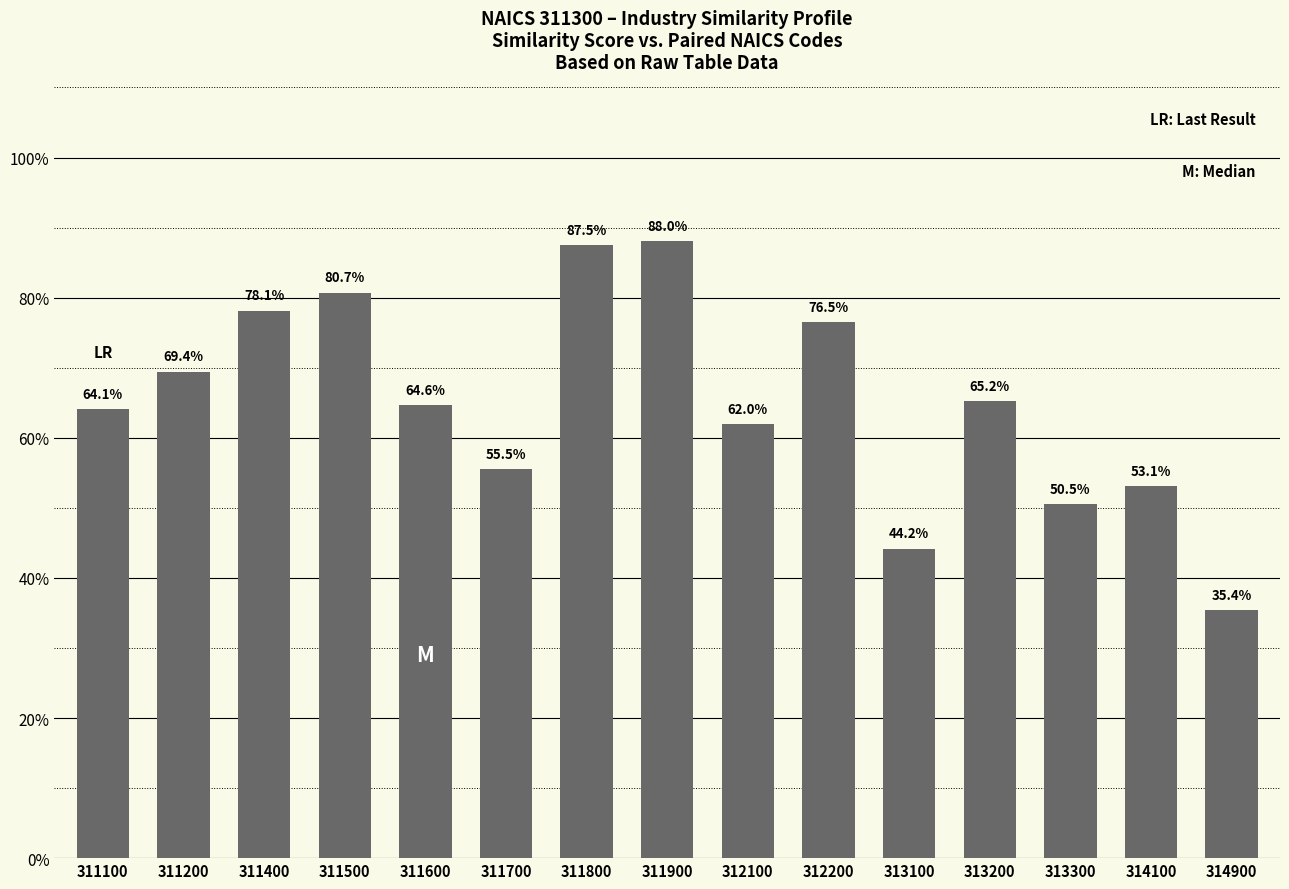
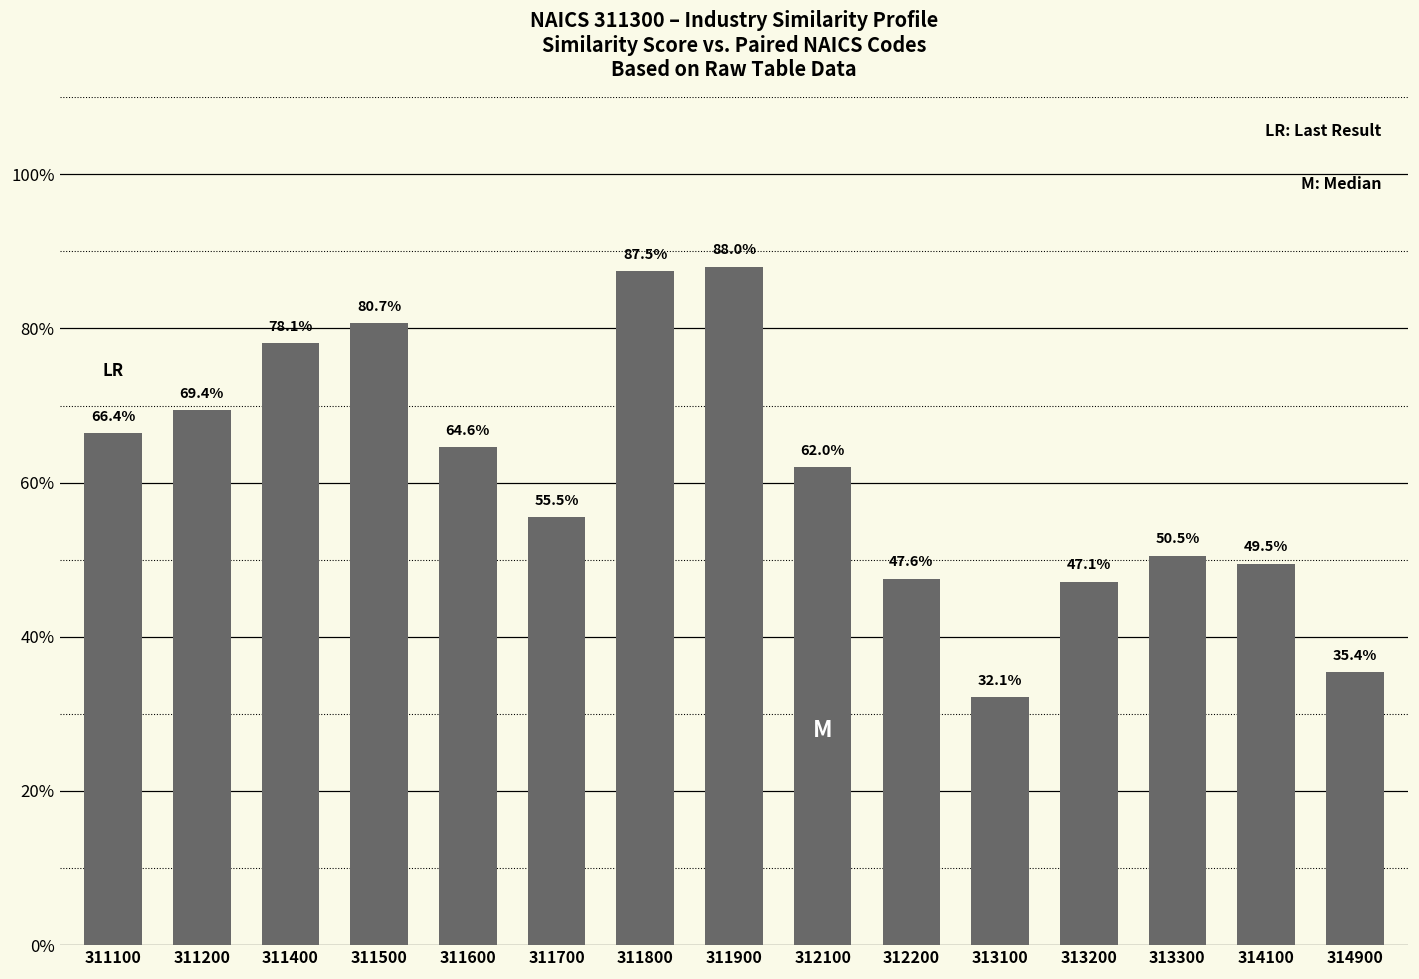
  {
-   "311100": "64.1%",
+   "311100": "66.4%",
    "311200": "69.4%",
    "311400": "78.1%",
    "311500": "80.7%",
    "311600": "64.6%",
    "311700": "55.5%",
    "311800": "87.5%",
    "311900": "88.0%",
    "312100": "62.0%",
-   "312200": "76.5%",
-   "313100": "44.2%",
-   "313200": "65.2%",
+   "312200": "47.6%",
+   "313100": "32.1%",
+   "313200": "47.1%",
    "313300": "50.5%",
-   "314100": "53.1%",
+   "314100": "49.5%",
    "314900": "35.4%"
  }
